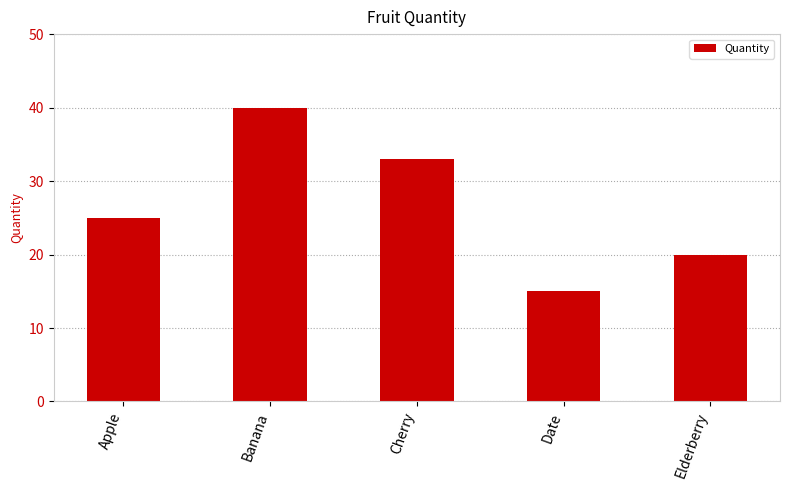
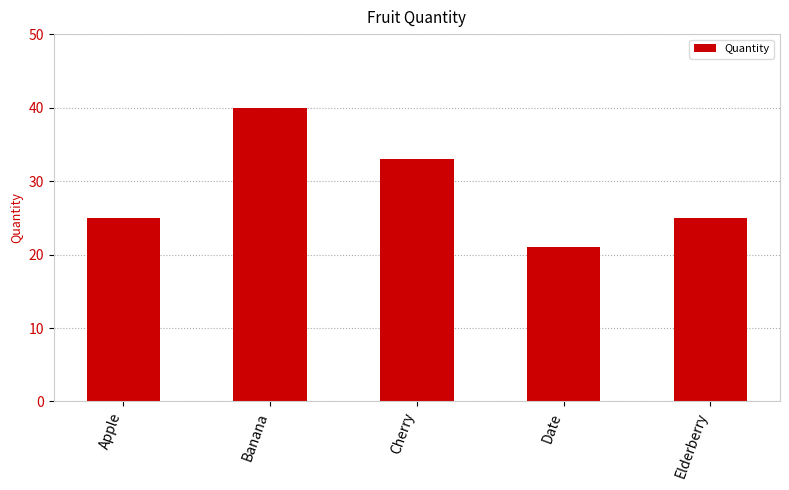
  {
    "Apple": 25,
    "Banana": 40,
    "Cherry": 33,
-   "Date": 15,
-   "Elderberry": 20
+   "Date": 21,
+   "Elderberry": 25
  }
